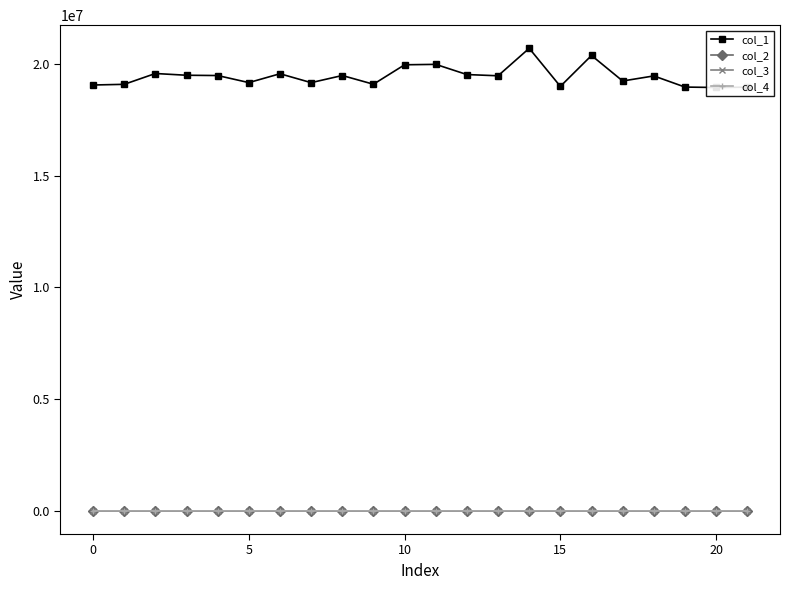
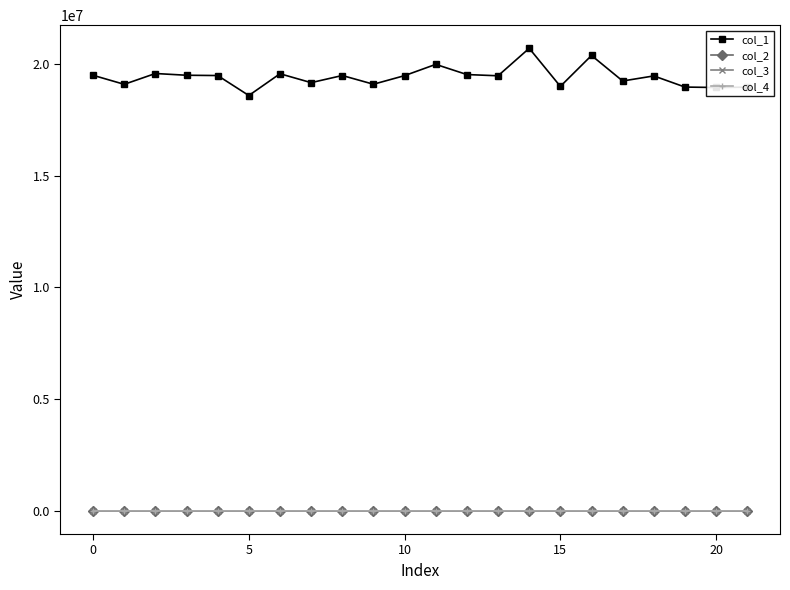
  {
    "col_1": {
-     "0": 19100000,
-     "5": 19200000,
-     "10": 20000000,
+     "0": 19500000,
+     "5": 18600000,
+     "10": 19500000,
      "15": 19000000
    },
    "col_4": {
      "0": 0,
      "5": 0,
      "10": 0,
      "15": 0,
      "20": 0
    }
  }
